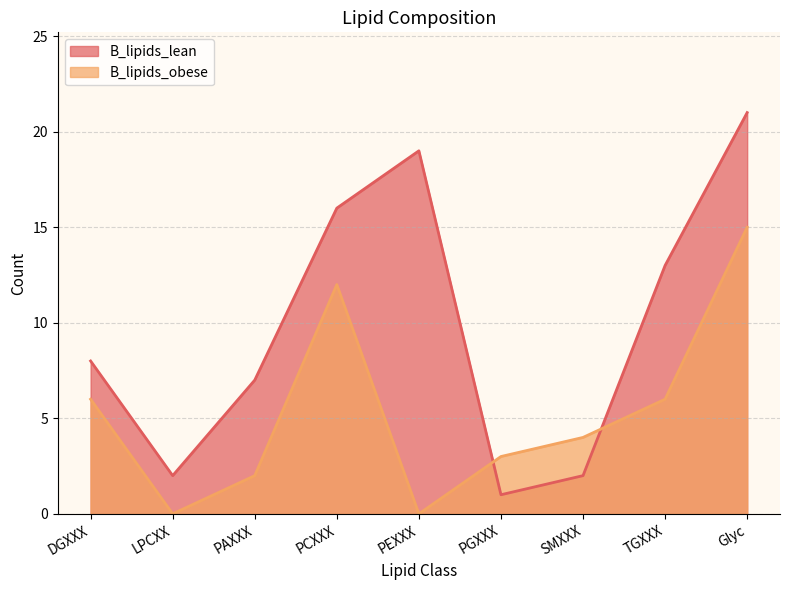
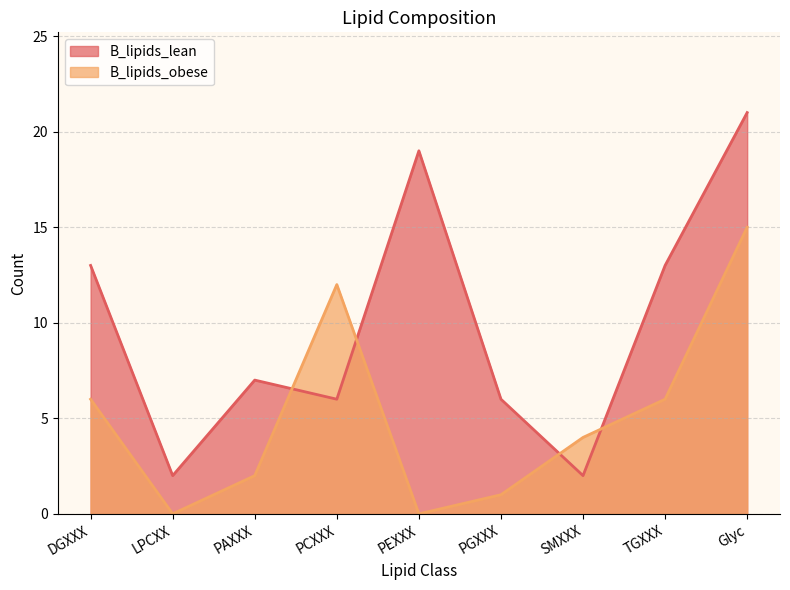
  {
    "B_lipids_lean": {
-     "DGXXX": 8,
+     "DGXXX": 13,
      "LPCXX": 2,
      "PAXXX": 7,
-     "PCXXX": 16,
+     "PCXXX": 6,
      "PEXXX": 19,
-     "PGXXX": 1,
+     "PGXXX": 6,
      "SMXXX": 2,
      "TGXXX": 13,
      "Glyc": 21
    },
    "B_lipids_obese": {
      "DGXXX": 6,
      "LPCXX": 0,
      "PAXXX": 2,
      "PCXXX": 12,
      "PEXXX": 0,
-     "PGXXX": 3,
+     "PGXXX": 1,
      "SMXXX": 4,
      "TGXXX": 6,
      "Glyc": 15
    }
  }
